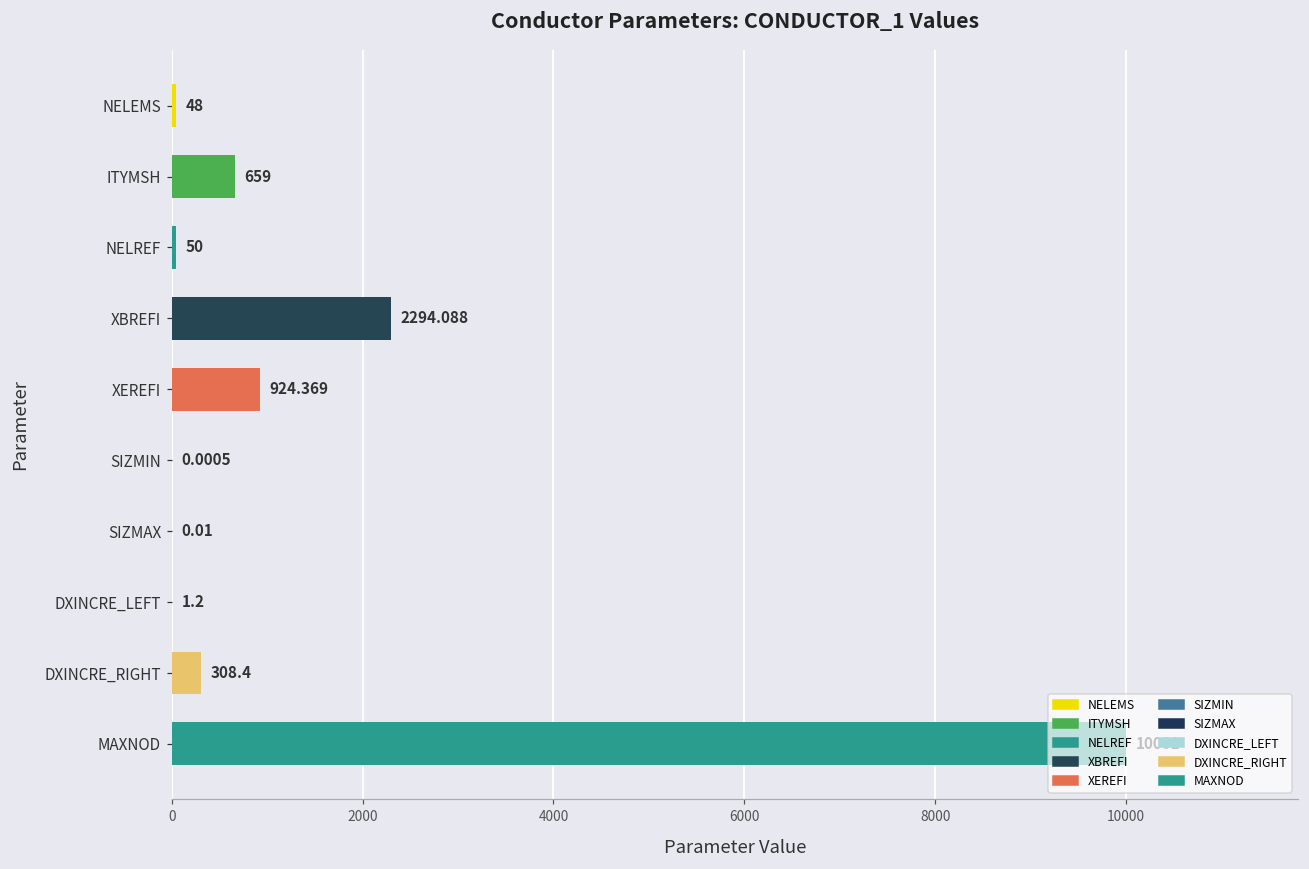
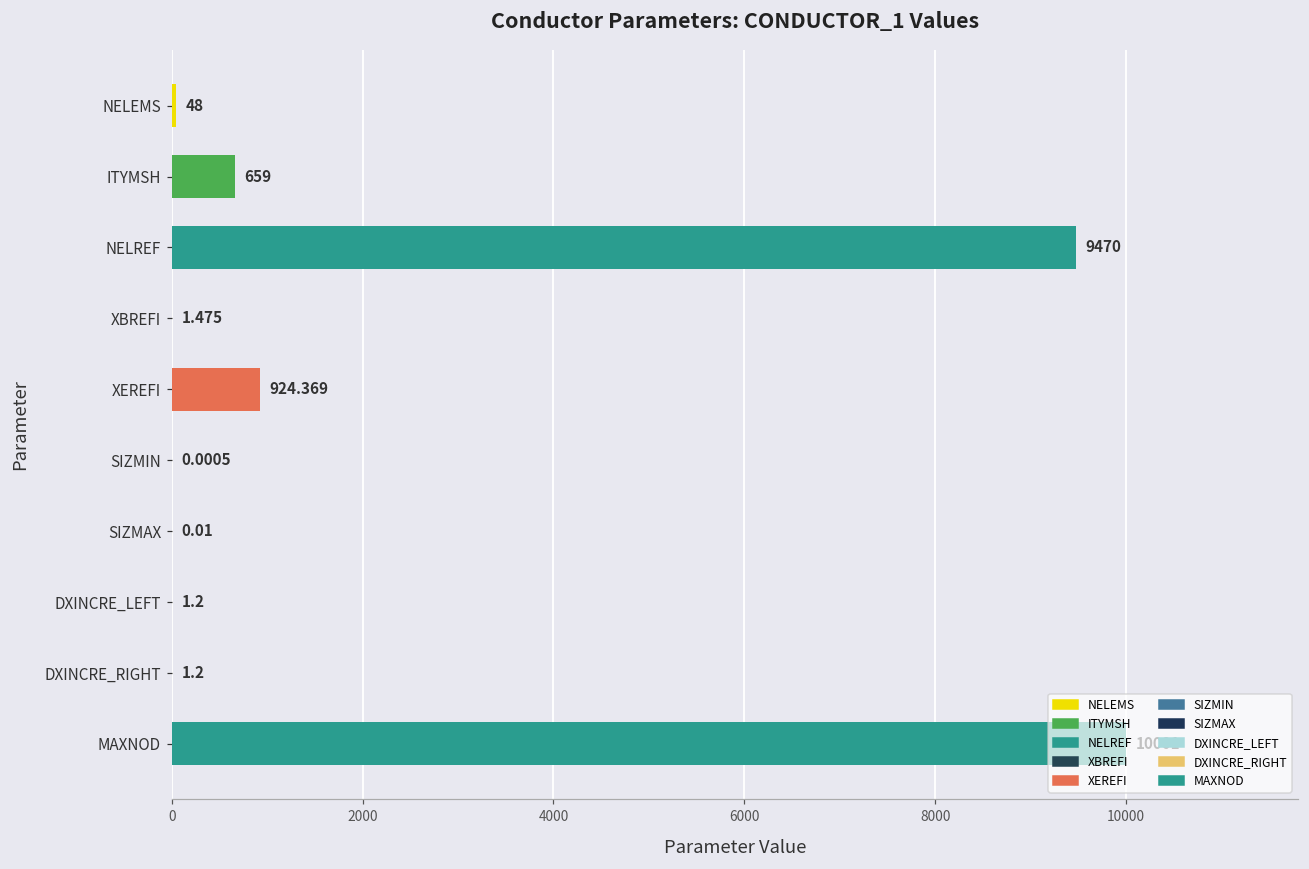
  {
    "NELEMS": 48,
    "ITYMSH": 659,
-   "NELREF": 50,
-   "XBREFI": 2294.088,
+   "NELREF": 9470,
+   "XBREFI": 1.475,
    "XEREFI": 924.369,
    "SIZMIN": 0.0005,
    "SIZMAX": 0.01,
    "DXINCRE_LEFT": 1.2,
-   "DXINCRE_RIGHT": 308.4
+   "DXINCRE_RIGHT": 1.2
  }
